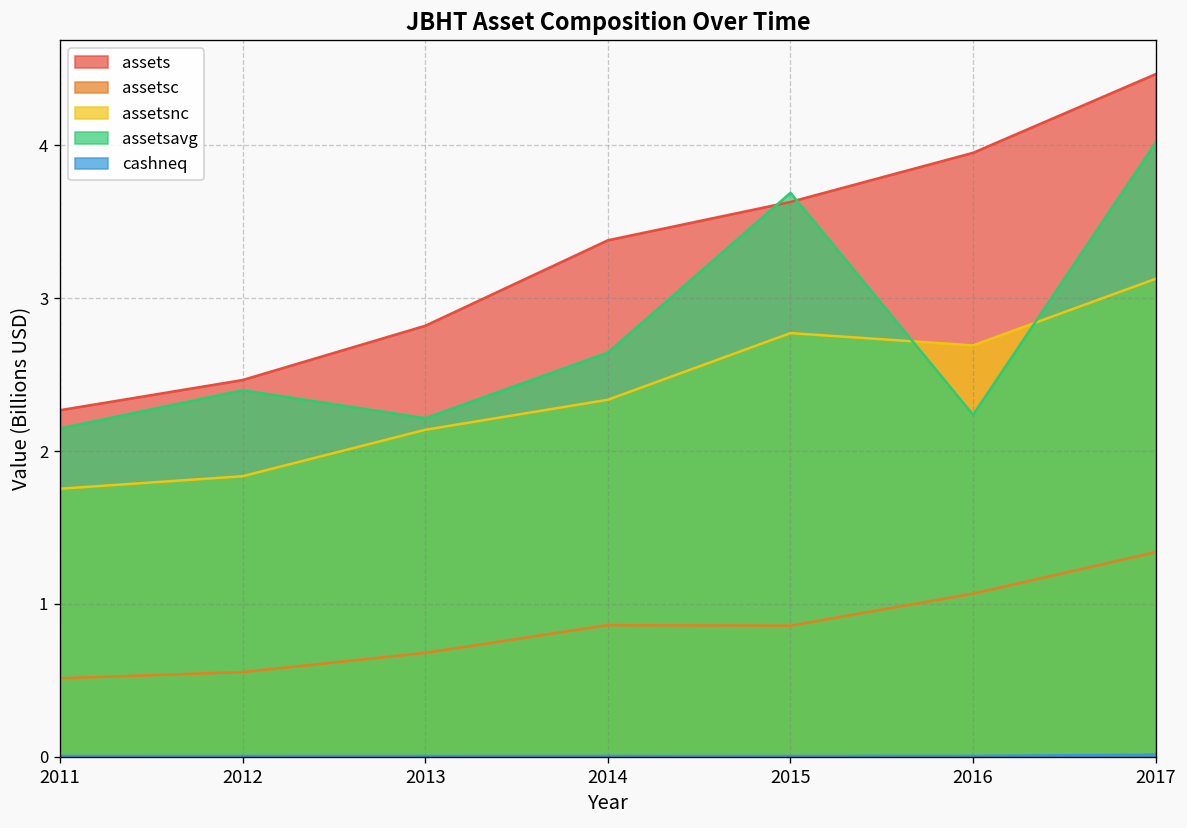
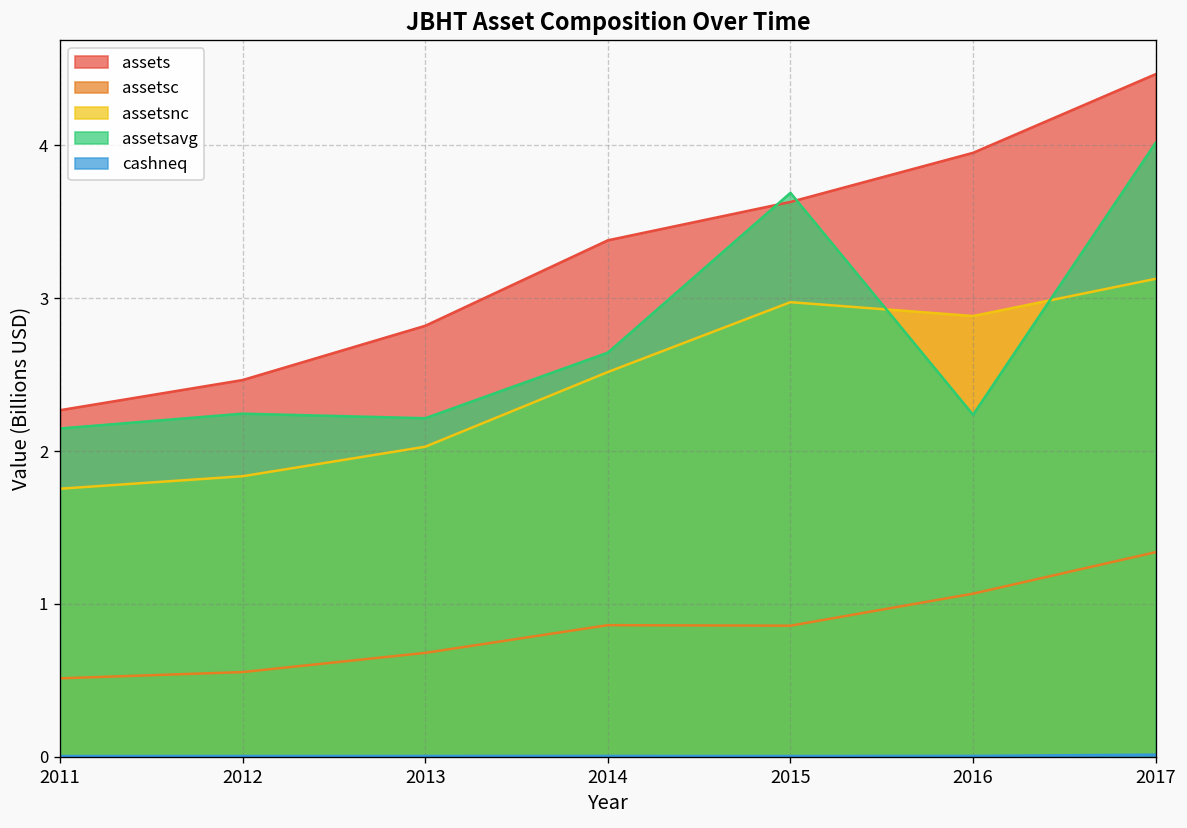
  {
    "assetsnc": {
      "2011": 1.75,
      "2012": 1.84,
-     "2013": 2.14,
-     "2014": 2.34,
-     "2015": 2.77,
-     "2016": 2.69,
+     "2013": 2.03,
+     "2014": 2.52,
+     "2015": 2.97,
+     "2016": 2.88,
      "2017": 3.13
    },
    "assetsavg": {
      "2011": 2.15,
-     "2012": 2.40,
+     "2012": 2.24,
      "2013": 2.21,
      "2014": 2.64,
      "2015": 3.69,
      "2016": 2.24,
      "2017": 4.02
    },
    "cashneq": {
      "2011": 0.01,
      "2012": 0.01,
      "2013": 0.01,
      "2014": 0.01,
      "2015": 0.01,
      "2016": 0.01,
      "2017": 0.01
    }
  }
